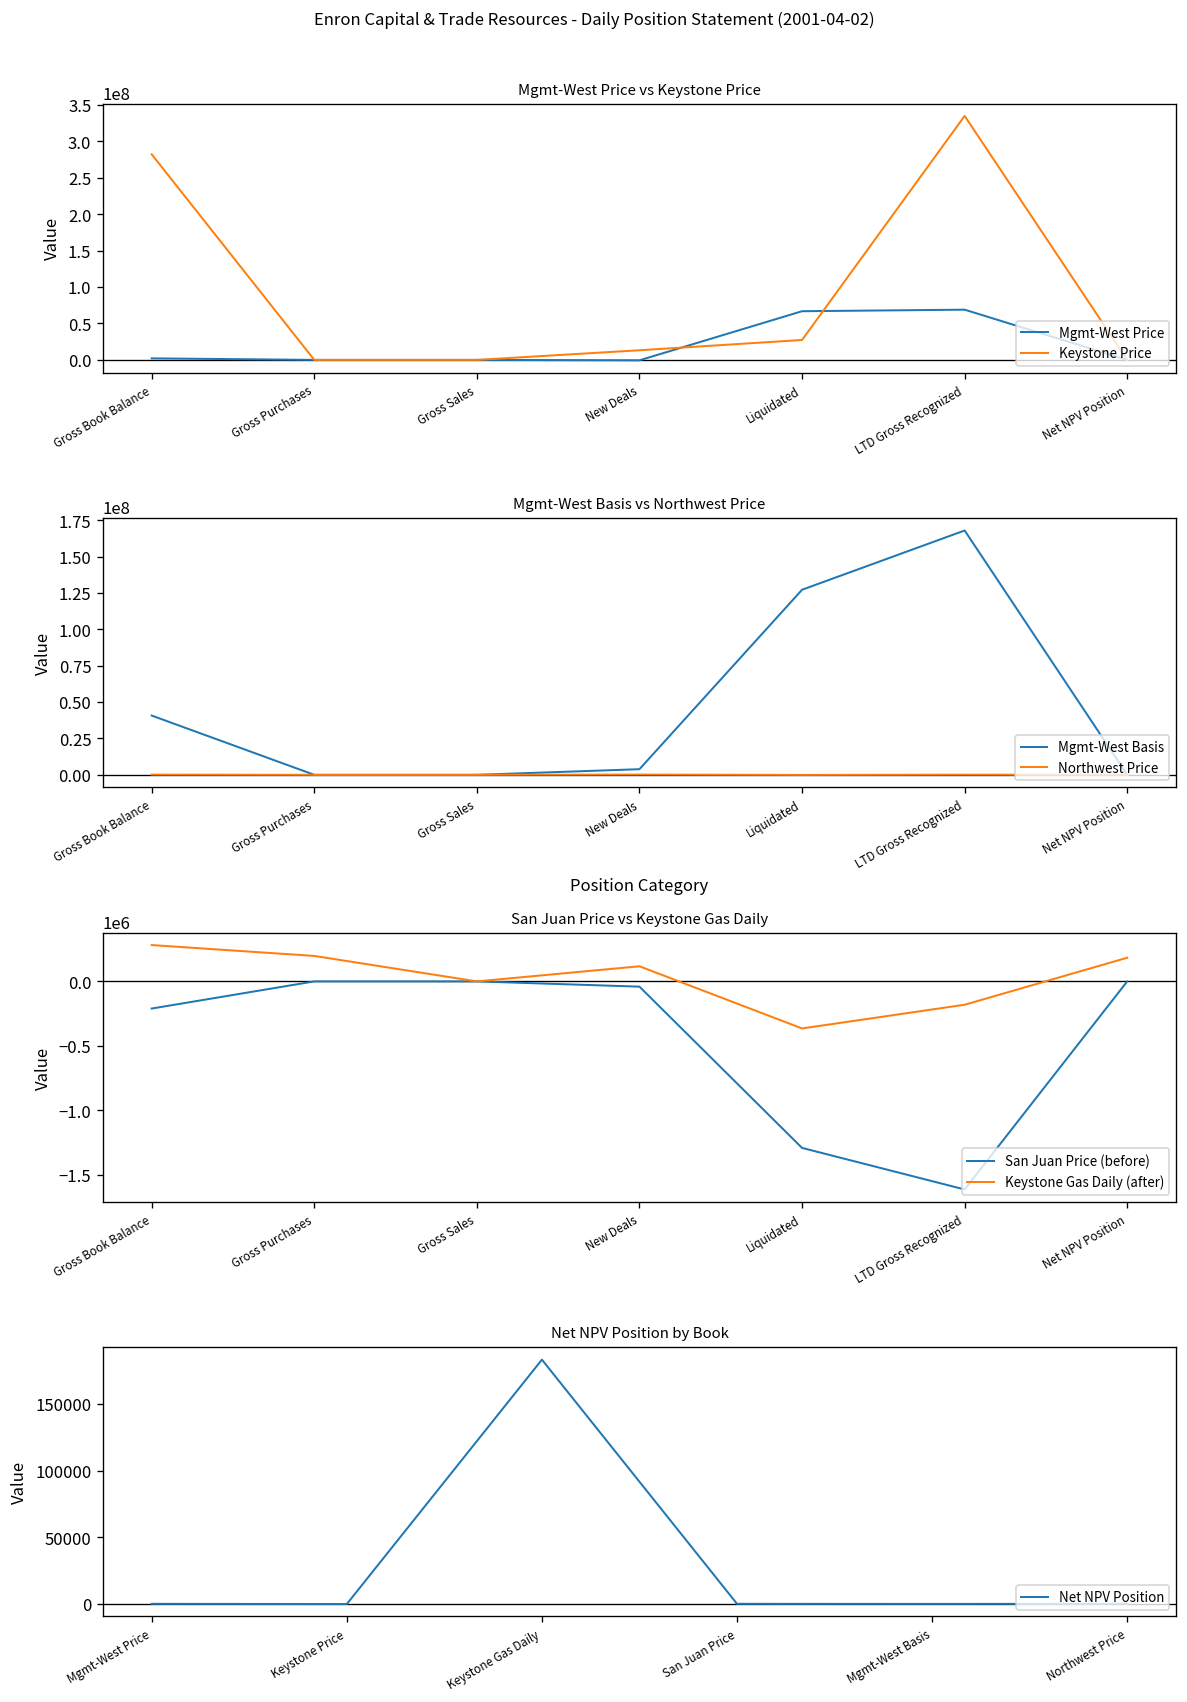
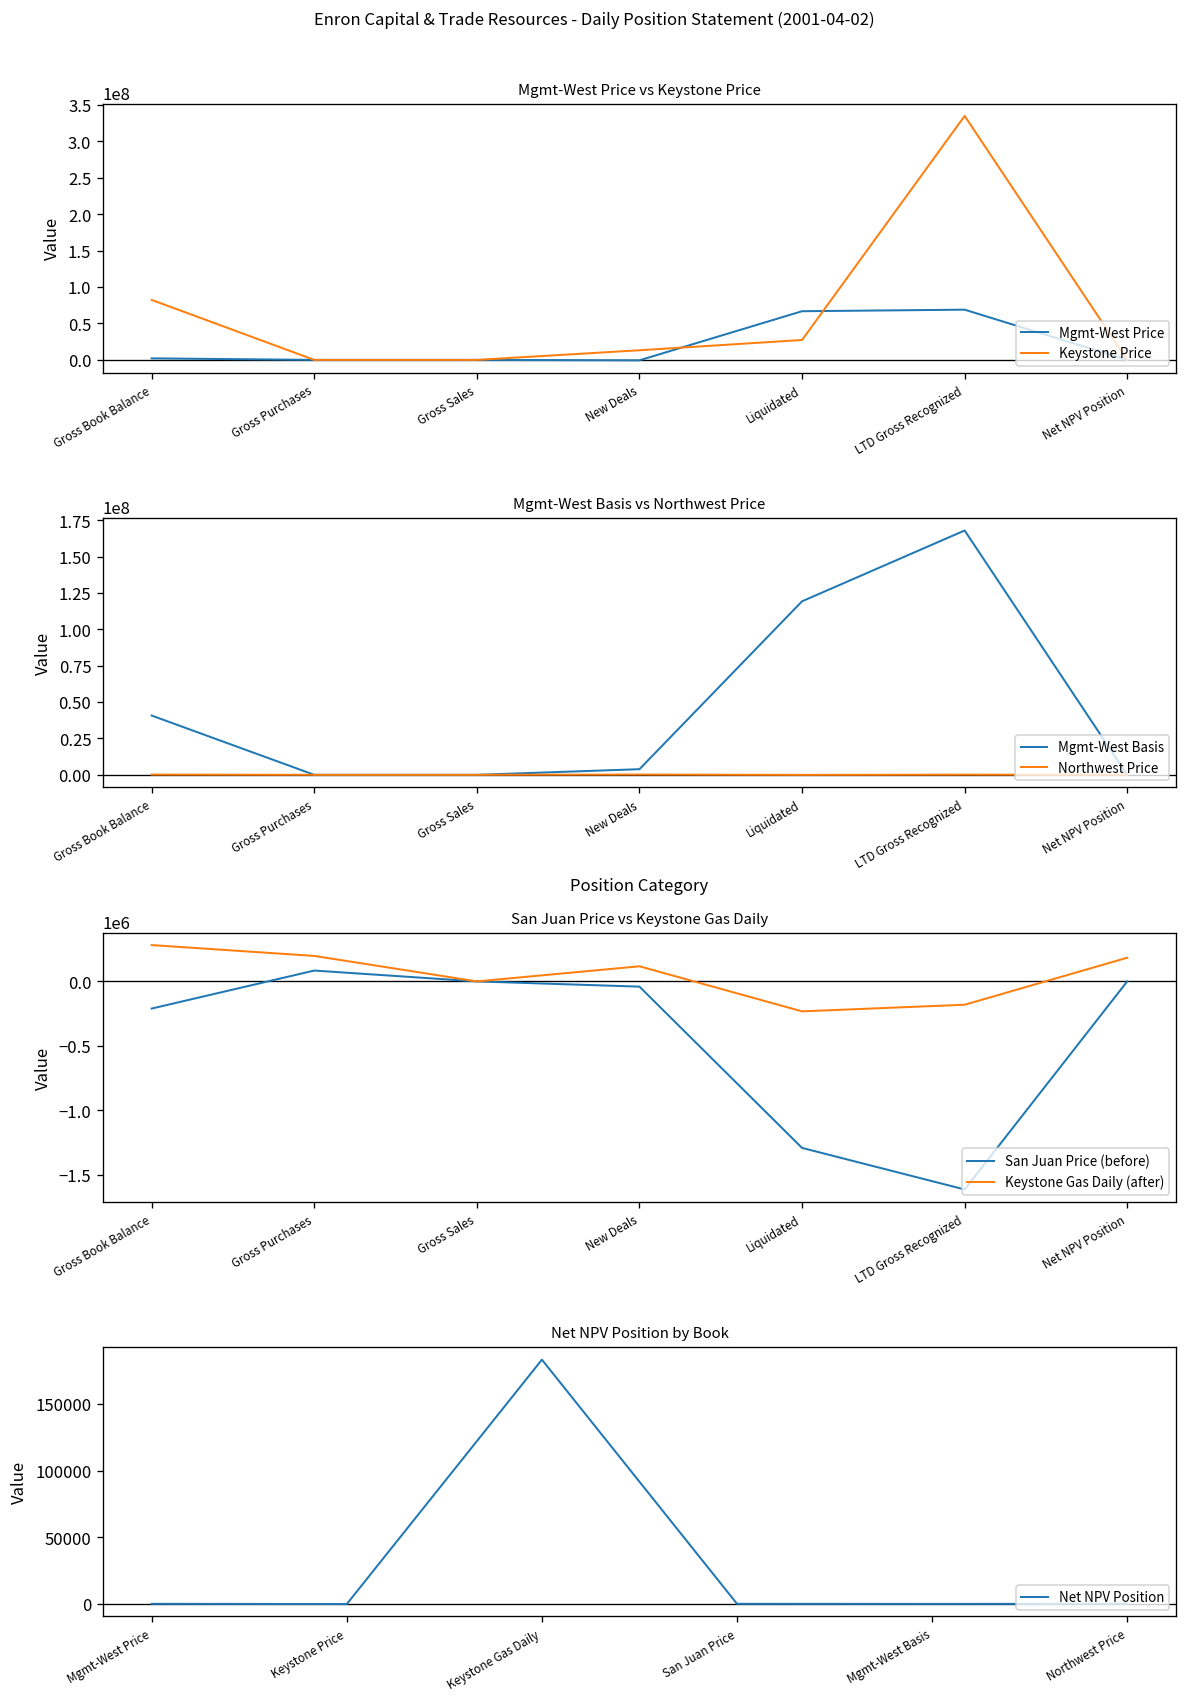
  {
    "Mgmt-West Price vs Keystone Price": {
      "Mgmt-West Price": {
        "Gross Book Balance": 0,
        "New Deals": 0,
        "Liquidated": 70000000,
        "LTD Gross Recognized": 70000000
      },
      "Keystone Price": {
-       "Gross Book Balance": 280000000,
+       "Gross Book Balance": 80000000,
        "New Deals": 10000000,
        "Liquidated": 30000000,
        "LTD Gross Recognized": 340000000
      }
    },
    "Mgmt-West Basis vs Northwest Price": {
      "Mgmt-West Basis": {
        "Gross Book Balance": 41000000,
        "New Deals": 4000000,
-       "Liquidated": 127000000,
+       "Liquidated": 119000000,
        "LTD Gross Recognized": 168000000
      },
      "Northwest Price": {
        "Gross Book Balance": 0,
        "New Deals": 0,
        "Liquidated": 0,
        "LTD Gross Recognized": 0
      }
    },
    "San Juan Price vs Keystone Gas Daily": {
      "San Juan Price (before)": {
        "Gross Book Balance": -210000,
-       "Gross Purchases": 0,
+       "Gross Purchases": 80000,
        "New Deals": -40000,
        "Liquidated": -1290000,
        "Net NPV Position": 0
      },
      "Keystone Gas Daily (after)": {
        "Gross Book Balance": 280000,
        "Gross Purchases": 200000,
        "New Deals": 120000,
-       "Liquidated": -360000,
+       "Liquidated": -230000,
        "LTD Gross Recognized": -180000,
        "Net NPV Position": 180000
      }
    },
    "Net NPV Position by Book": {
      "Mgmt-West Price": 0,
      "Keystone Price": 0,
      "Keystone Gas Daily": 183000,
      "San Juan Price": 0,
      "Mgmt-West Basis": 0
    }
  }
